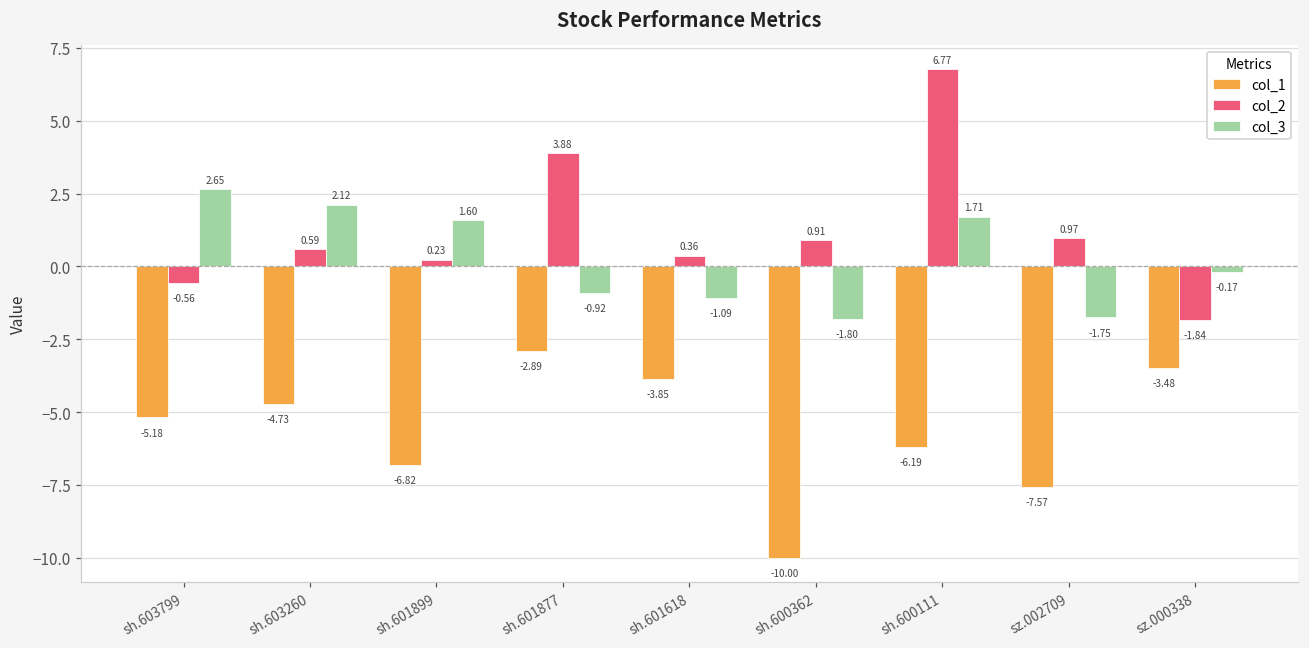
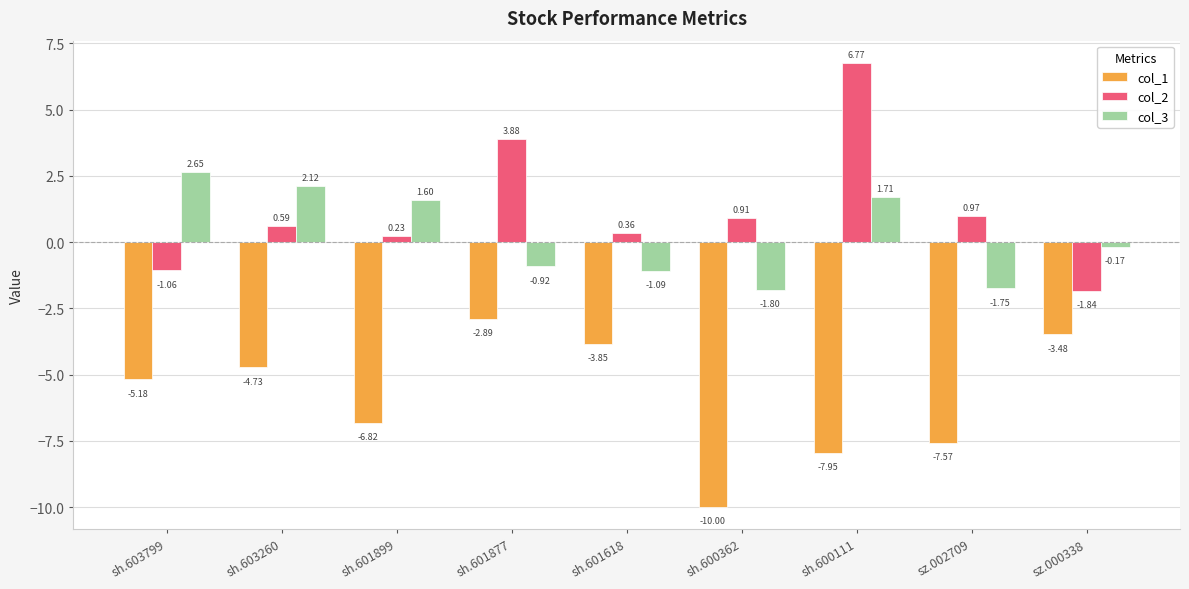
  {
    "col_1": {
      "sh.603799": -5.18,
      "sh.603260": -4.73,
      "sh.601899": -6.82,
      "sh.601877": -2.89,
      "sh.601618": -3.85,
      "sh.600362": -10.00,
-     "sh.600111": -6.19,
+     "sh.600111": -7.95,
      "sz.002709": -7.57,
      "sz.000338": -3.48
    },
    "col_2": {
-     "sh.603799": -0.56,
+     "sh.603799": -1.06,
      "sh.603260": 0.59,
      "sh.601899": 0.23,
      "sh.601877": 3.88,
      "sh.601618": 0.36,
      "sh.600362": 0.91,
      "sh.600111": 6.77,
      "sz.002709": 0.97,
      "sz.000338": -1.84
    },
    "col_3": {
      "sh.603799": 2.65,
      "sh.603260": 2.12,
      "sh.601899": 1.60,
      "sh.601877": -0.92,
      "sh.601618": -1.09,
      "sh.600362": -1.80,
      "sh.600111": 1.71,
      "sz.002709": -1.75,
      "sz.000338": -0.17
    }
  }
